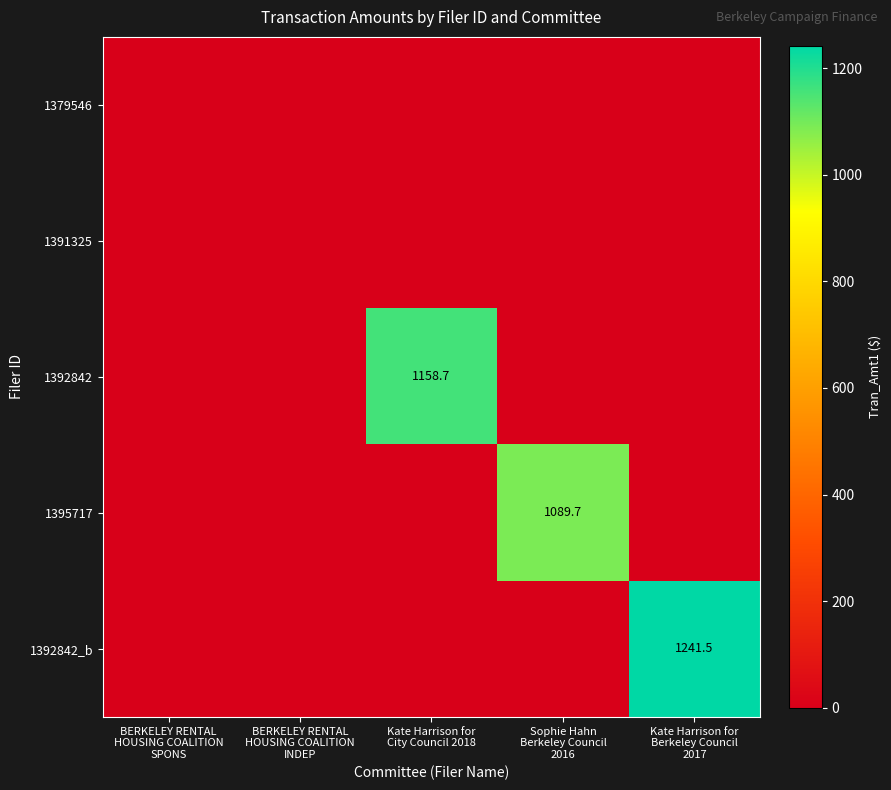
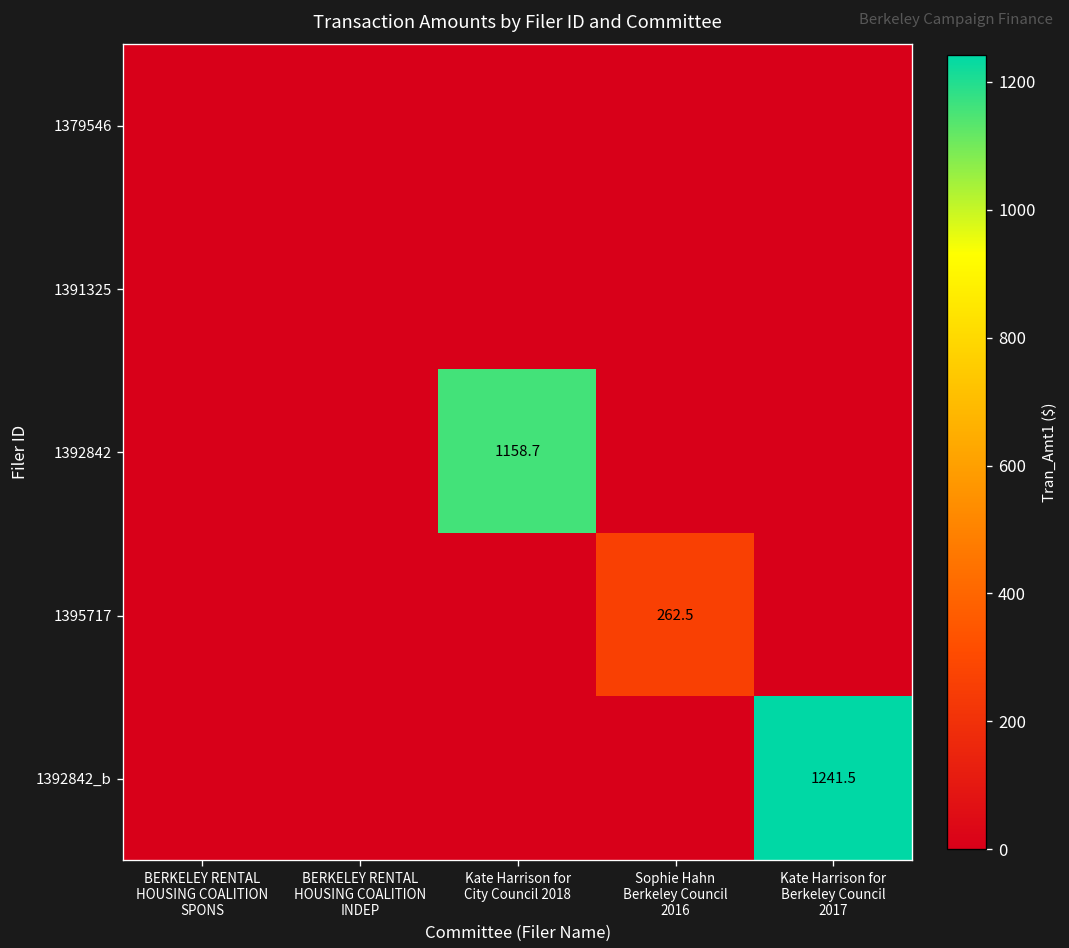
  {
    "1392842": {
      "Kate Harrison for City Council 2018": 1158.7
    },
    "1395717": {
-     "Sophie Hahn Berkeley Council 2016": 1089.7
+     "Sophie Hahn Berkeley Council 2016": 262.5
    },
    "1392842_b": {
      "Kate Harrison for Berkeley Council 2017": 1241.5
    }
  }
